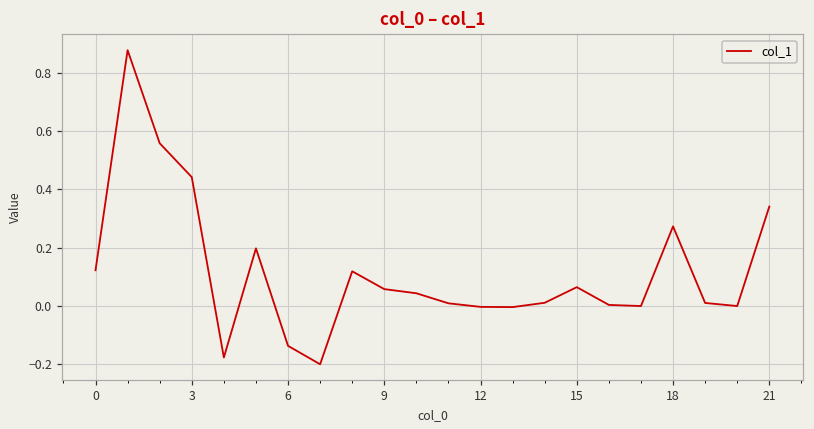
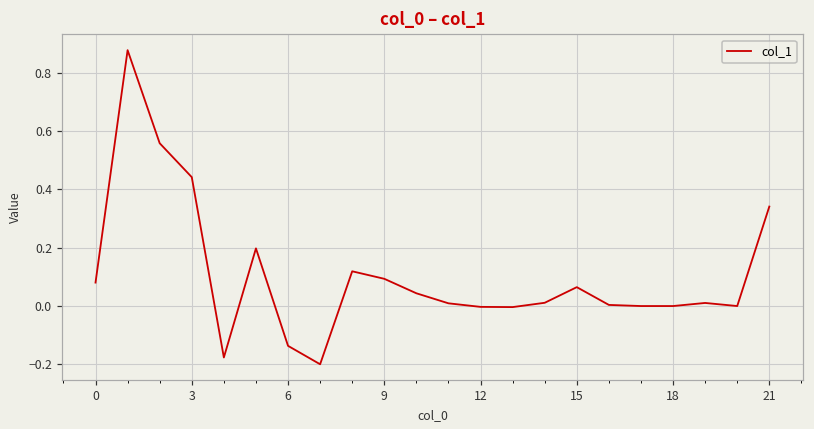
  {
-   "0": 0.12,
+   "0": 0.08,
    "3": 0.44,
    "6": -0.14,
-   "9": 0.06,
+   "9": 0.09,
    "12": 0.00,
    "15": 0.06,
-   "18": 0.27,
+   "18": 0.00,
    "21": 0.34
  }
